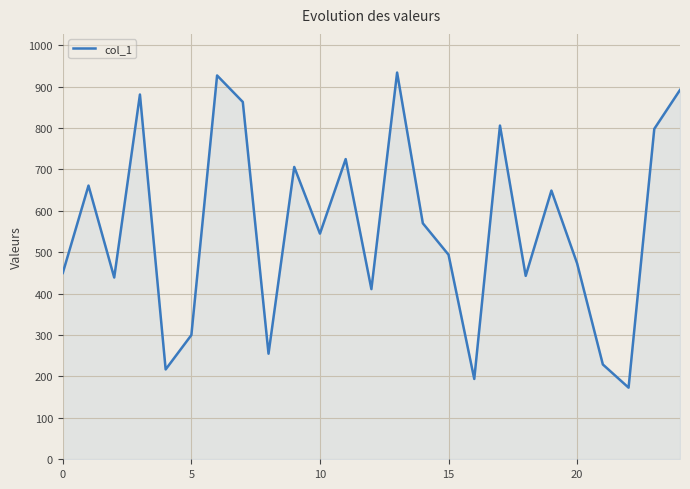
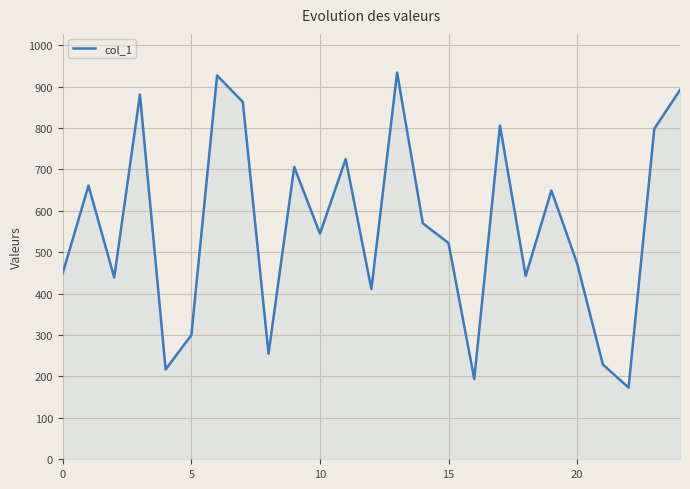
  {
    "0": 450,
    "5": 300,
    "10": 550,
-   "15": 490,
+   "15": 520,
    "20": 470
  }
